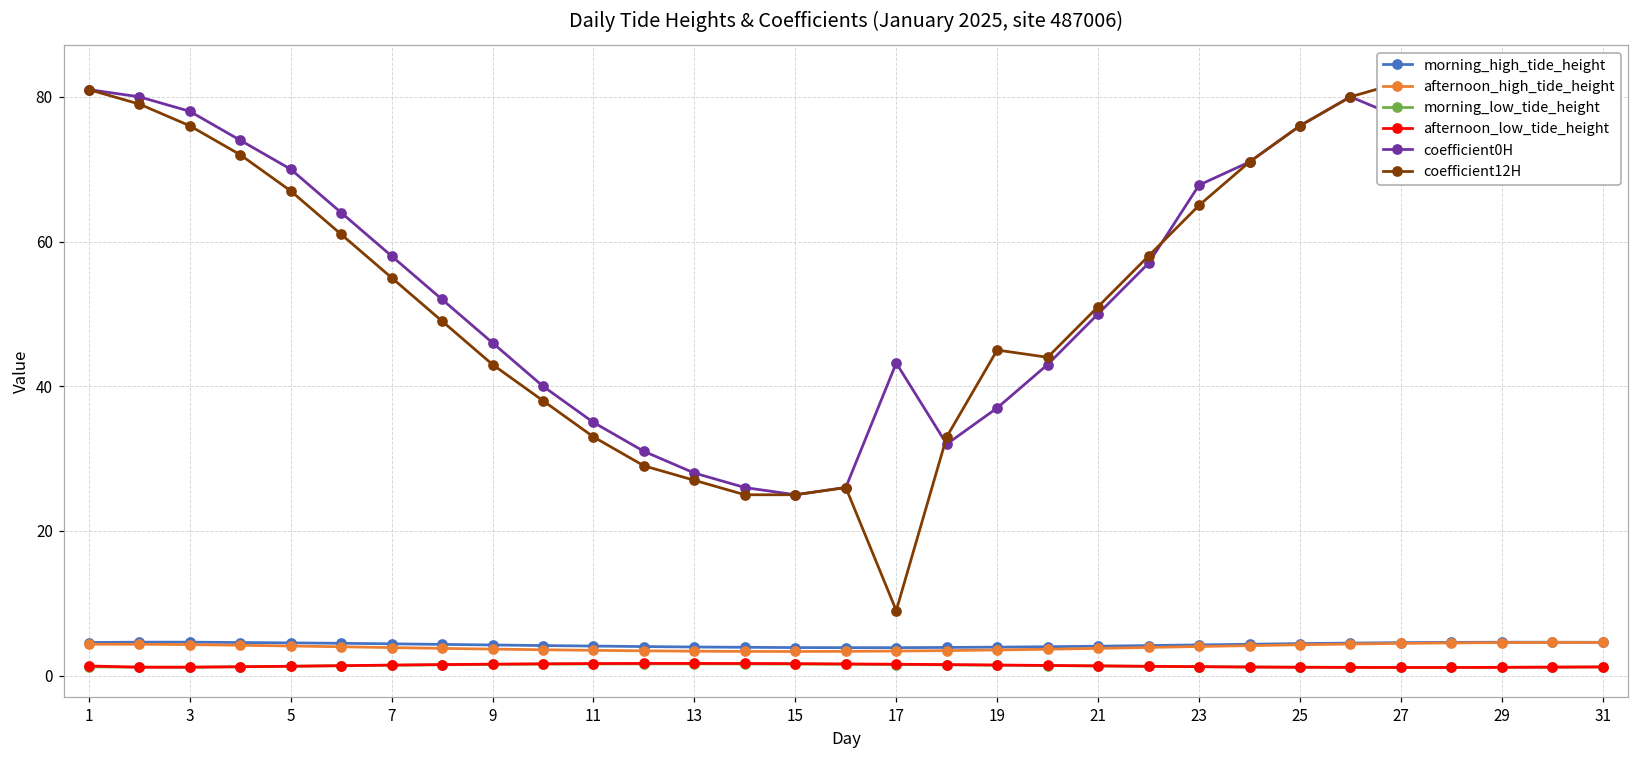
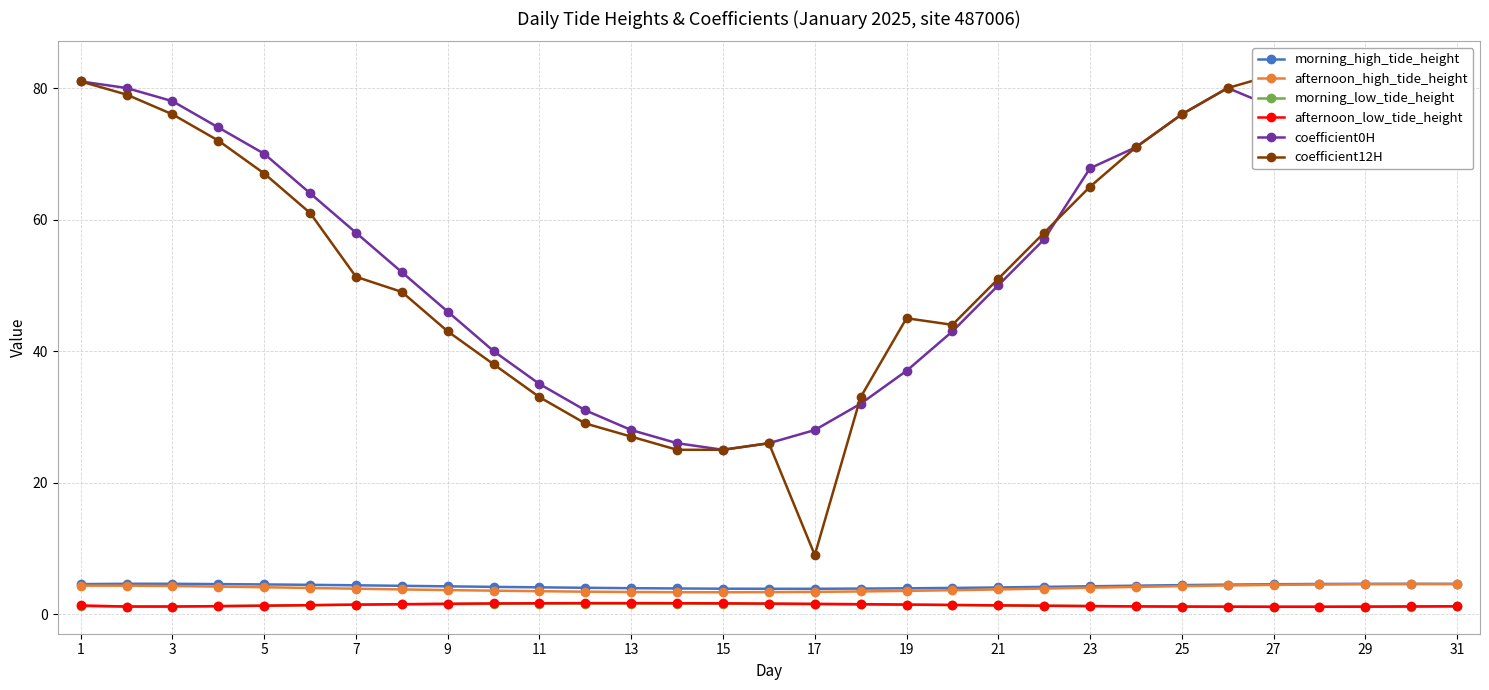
  {
    "morning_high_tide_height": {
      "5": 5,
      "7": 4,
      "9": 4,
      "11": 4,
      "13": 4,
      "15": 4,
      "17": 4,
      "19": 4
    },
    "afternoon_high_tide_height": {
      "5": 4,
      "7": 4,
      "9": 4,
      "11": 4,
      "13": 3,
      "15": 3,
      "17": 3,
      "19": 4
    },
    "coefficient0H": {
      "3": 78,
      "5": 70,
      "7": 58,
      "9": 46,
      "11": 35,
      "13": 28,
-     "17": 43,
+     "17": 28,
      "19": 37,
      "21": 50,
      "23": 68
    },
    "coefficient12H": {
      "3": 76,
      "5": 67,
-     "7": 55,
+     "7": 51,
      "9": 43,
      "11": 33,
      "13": 27,
      "17": 9,
      "19": 45,
      "21": 51,
      "23": 65
    }
  }
